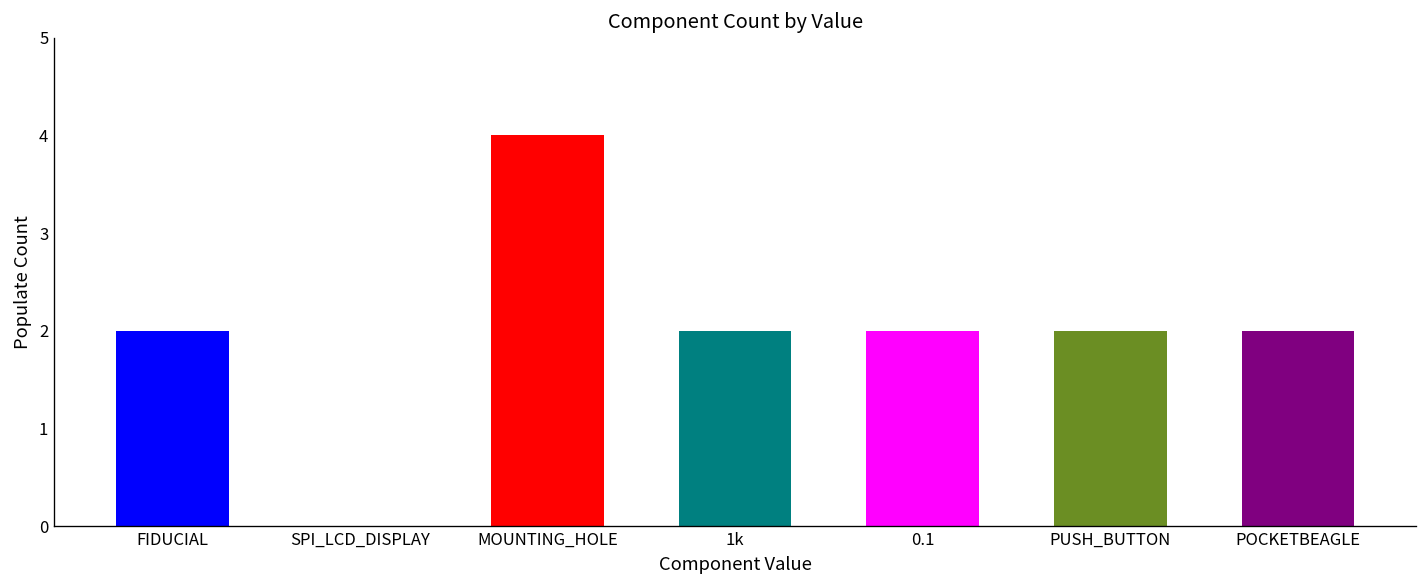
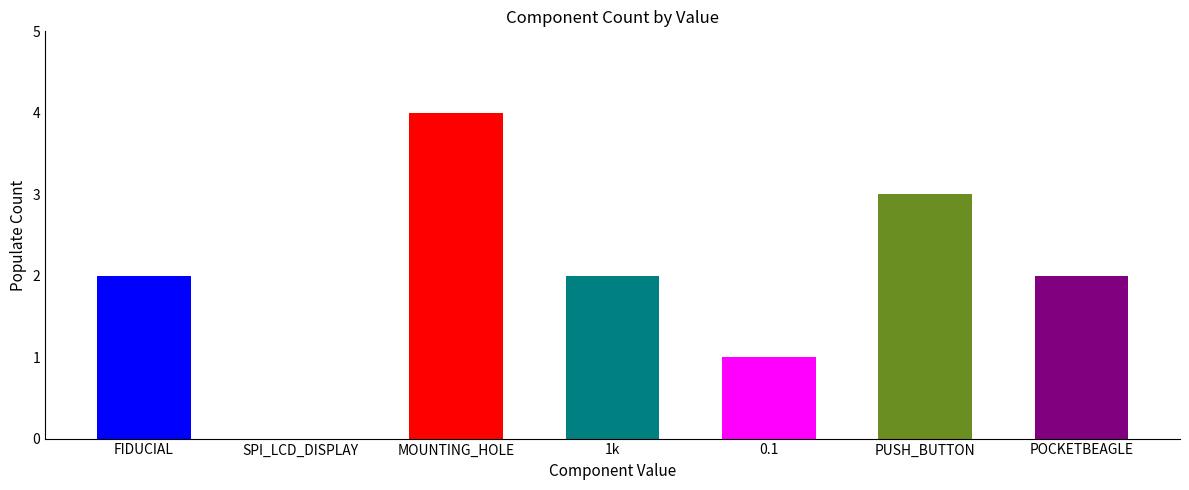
  {
    "FIDUCIAL": 2,
    "SPI_LCD_DISPLAY": 0,
    "MOUNTING_HOLE": 4,
    "1k": 2,
-   "0.1": 2,
-   "PUSH_BUTTON": 2,
+   "0.1": 1,
+   "PUSH_BUTTON": 3,
    "POCKETBEAGLE": 2
  }
